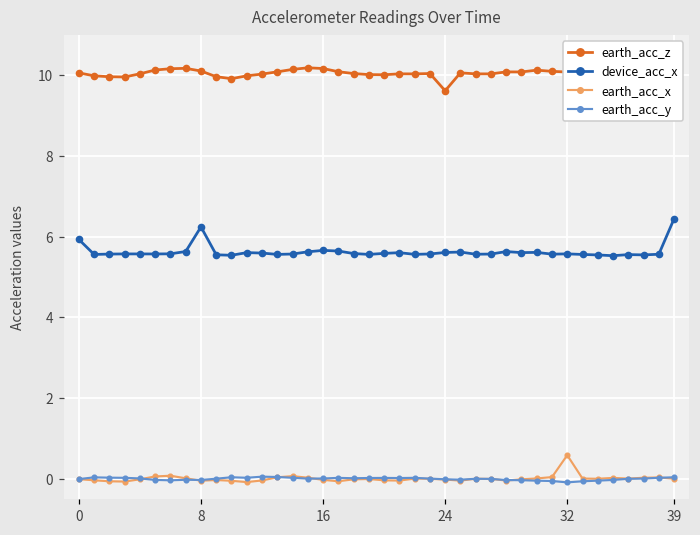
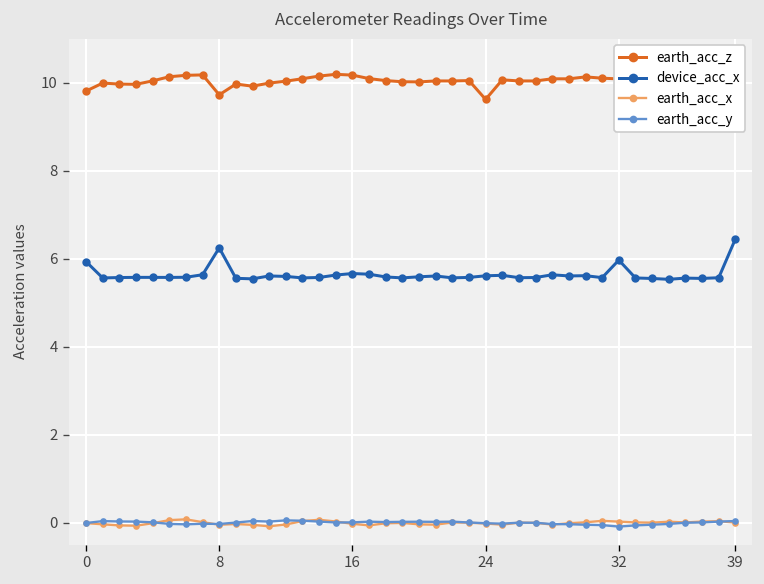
  {
    "earth_acc_z": {
-     "0": 10.1,
-     "8": 10.1,
+     "0": 9.8,
+     "8": 9.7,
      "16": 10.2,
      "24": 9.6
    },
    "device_acc_x": {
      "0": 5.9,
      "8": 6.2,
      "16": 5.7,
      "24": 5.6,
-     "32": 5.6,
+     "32": 6.0,
      "39": 6.4
    },
    "earth_acc_x": {
-     "32": 0.6
+     "32": 0.0
    },
    "earth_acc_y": {
      "32": -0.1
    }
  }
